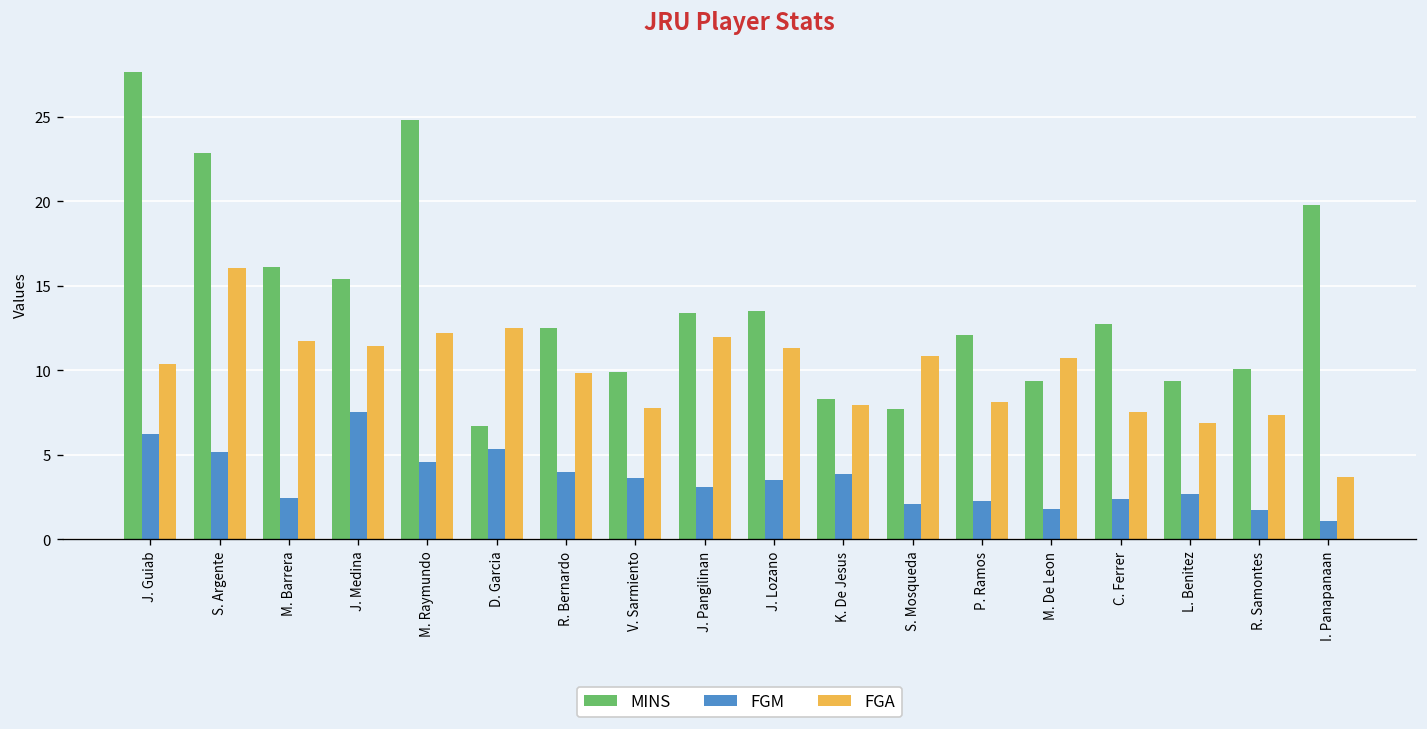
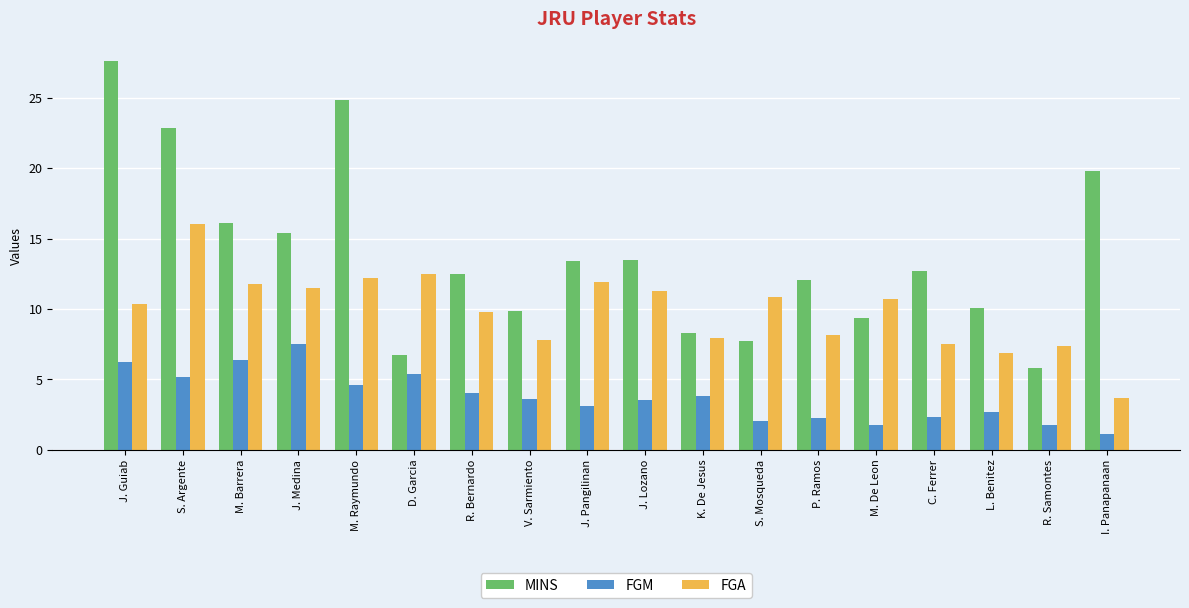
  {
    "MINS": {
      "J. Guiab": 27.6,
      "S. Argente": 22.9,
      "M. Barrera": 16.1,
      "J. Medina": 15.4,
      "M. Raymundo": 24.8,
      "D. Garcia": 6.7,
      "R. Bernardo": 12.5,
      "V. Sarmiento": 9.9,
      "J. Pangilinan": 13.4,
      "J. Lozano": 13.5,
      "K. De Jesus": 8.3,
      "S. Mosqueda": 7.7,
      "P. Ramos": 12.1,
      "M. De Leon": 9.3,
      "C. Ferrer": 12.7,
-     "L. Benitez": 9.4,
-     "R. Samontes": 10.0,
+     "L. Benitez": 10.1,
+     "R. Samontes": 5.8,
      "I. Panapanaan": 19.8
    },
    "FGM": {
      "J. Guiab": 6.2,
      "S. Argente": 5.2,
-     "M. Barrera": 2.4,
+     "M. Barrera": 6.4,
      "J. Medina": 7.5,
      "M. Raymundo": 4.6,
      "D. Garcia": 5.4,
      "R. Bernardo": 4.0,
      "V. Sarmiento": 3.6,
      "J. Pangilinan": 3.1,
      "J. Lozano": 3.5,
      "K. De Jesus": 3.8,
      "S. Mosqueda": 2.1,
      "P. Ramos": 2.3,
      "M. De Leon": 1.8,
      "C. Ferrer": 2.4,
      "L. Benitez": 2.7,
      "R. Samontes": 1.7,
      "I. Panapanaan": 1.1
    },
    "FGA": {
      "J. Guiab": 10.4,
      "S. Argente": 16.0,
      "M. Barrera": 11.7,
      "J. Medina": 11.5,
      "M. Raymundo": 12.2,
      "D. Garcia": 12.5,
      "R. Bernardo": 9.8,
      "V. Sarmiento": 7.8,
      "J. Pangilinan": 11.9,
      "J. Lozano": 11.3,
      "K. De Jesus": 7.9,
      "S. Mosqueda": 10.8,
      "P. Ramos": 8.1,
      "M. De Leon": 10.7,
      "C. Ferrer": 7.5,
      "L. Benitez": 6.9,
      "R. Samontes": 7.4,
      "I. Panapanaan": 3.7
    }
  }
